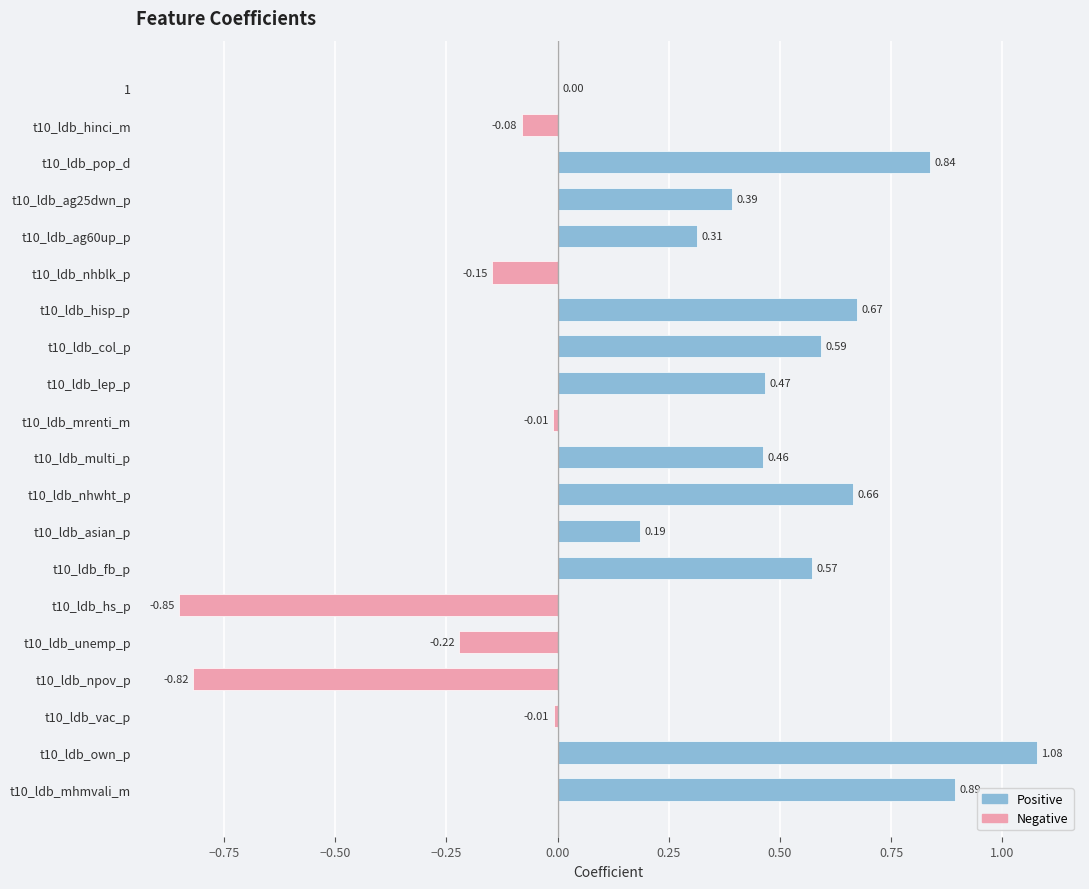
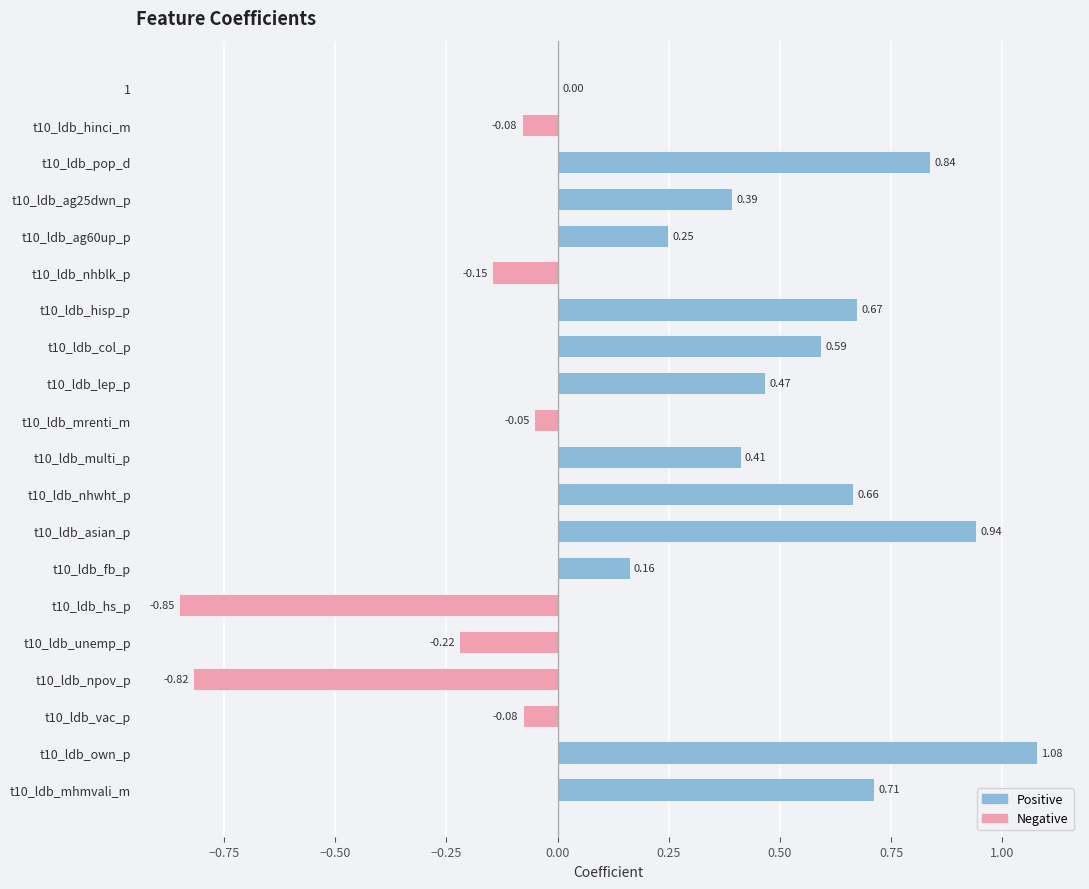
  {
    "1": 0.00,
    "t10_ldb_hinci_m": -0.08,
    "t10_ldb_pop_d": 0.84,
    "t10_ldb_ag25dwn_p": 0.39,
-   "t10_ldb_ag60up_p": 0.31,
+   "t10_ldb_ag60up_p": 0.25,
    "t10_ldb_nhblk_p": -0.15,
    "t10_ldb_hisp_p": 0.67,
    "t10_ldb_col_p": 0.59,
    "t10_ldb_lep_p": 0.47,
-   "t10_ldb_mrenti_m": -0.01,
-   "t10_ldb_multi_p": 0.46,
+   "t10_ldb_mrenti_m": -0.05,
+   "t10_ldb_multi_p": 0.41,
    "t10_ldb_nhwht_p": 0.66,
-   "t10_ldb_asian_p": 0.19,
-   "t10_ldb_fb_p": 0.57,
+   "t10_ldb_asian_p": 0.94,
+   "t10_ldb_fb_p": 0.16,
    "t10_ldb_hs_p": -0.85,
    "t10_ldb_unemp_p": -0.22,
    "t10_ldb_npov_p": -0.82,
-   "t10_ldb_vac_p": -0.01,
+   "t10_ldb_vac_p": -0.08,
    "t10_ldb_own_p": 1.08,
-   "t10_ldb_mhmvali_m": 0.89
+   "t10_ldb_mhmvali_m": 0.71
  }
